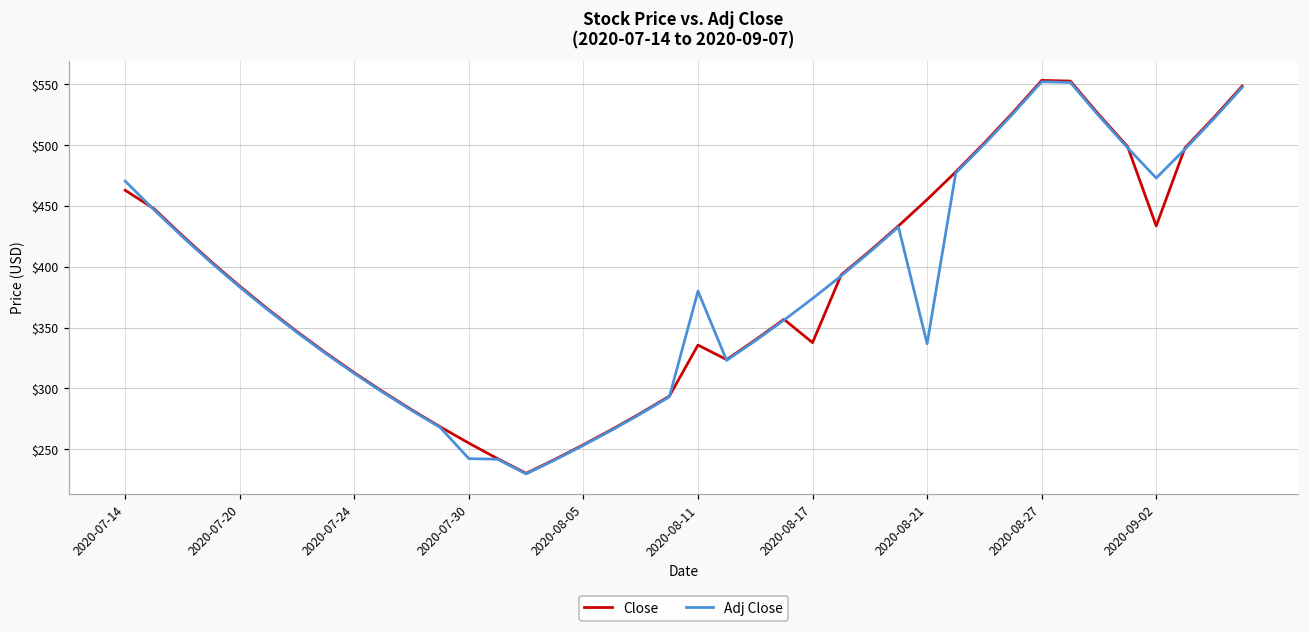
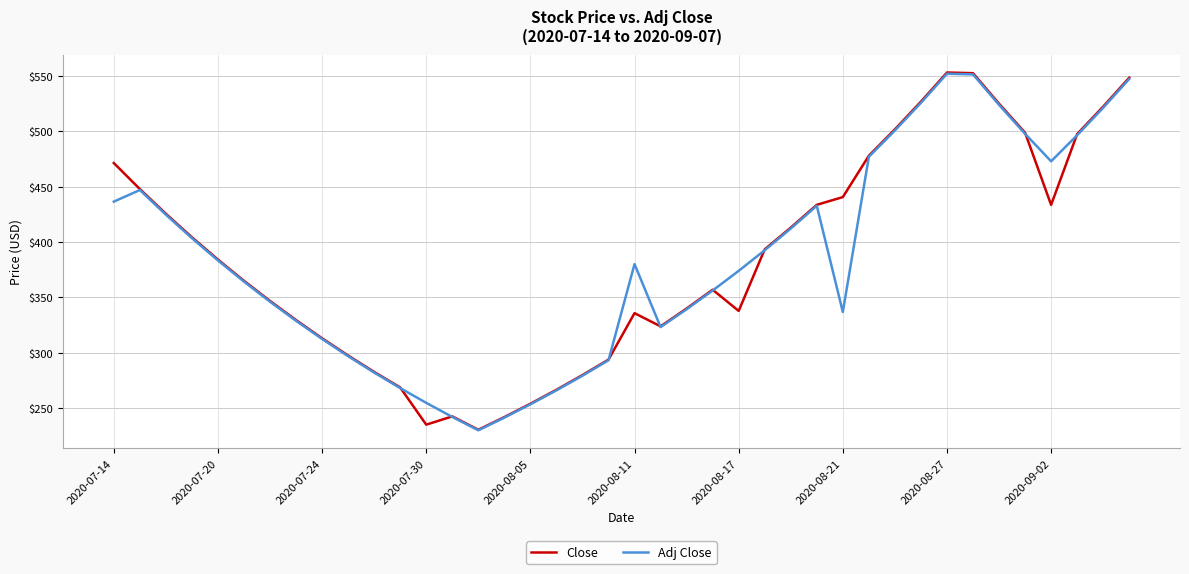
  {
    "Close": {
-     "2020-07-14": "$463",
-     "2020-07-30": "$255",
+     "2020-07-14": "$471",
+     "2020-07-30": "$235",
      "2020-08-11": "$336",
      "2020-08-17": "$338",
-     "2020-08-21": "$455",
+     "2020-08-21": "$441",
      "2020-09-02": "$434"
    },
    "Adj Close": {
-     "2020-07-14": "$471",
-     "2020-07-30": "$242",
+     "2020-07-14": "$437",
+     "2020-07-30": "$255",
      "2020-08-11": "$380",
      "2020-08-17": "$374",
      "2020-08-21": "$337",
      "2020-09-02": "$473"
    }
  }
